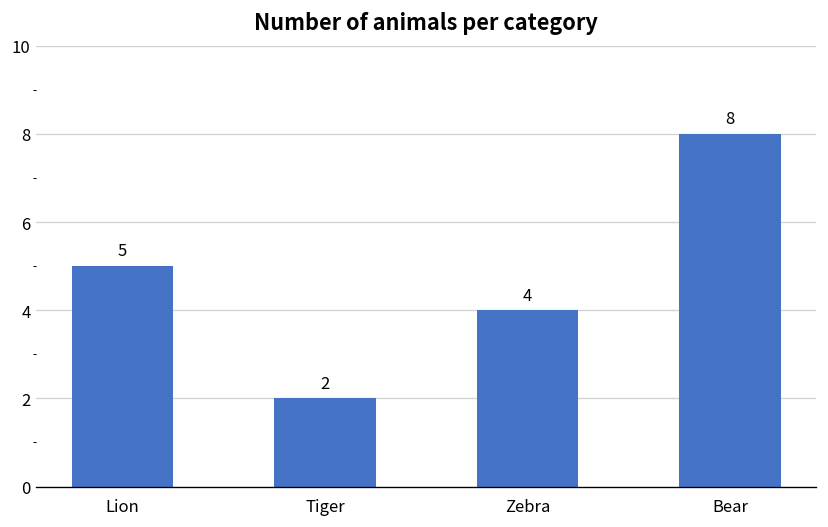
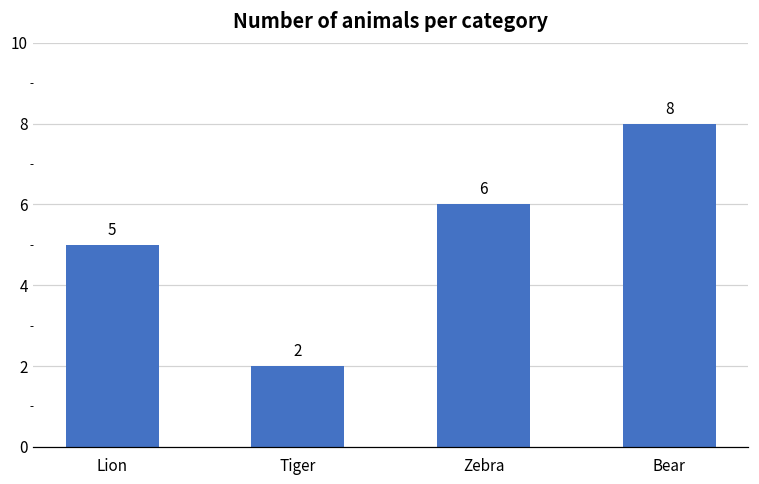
  {
    "Lion": 5,
    "Tiger": 2,
-   "Zebra": 4,
+   "Zebra": 6,
    "Bear": 8
  }
